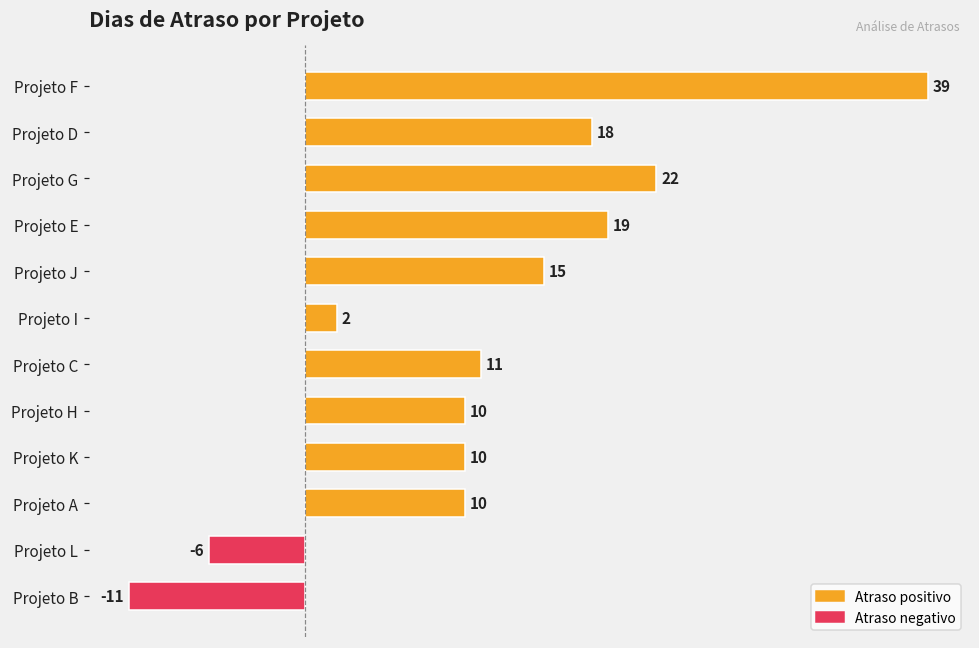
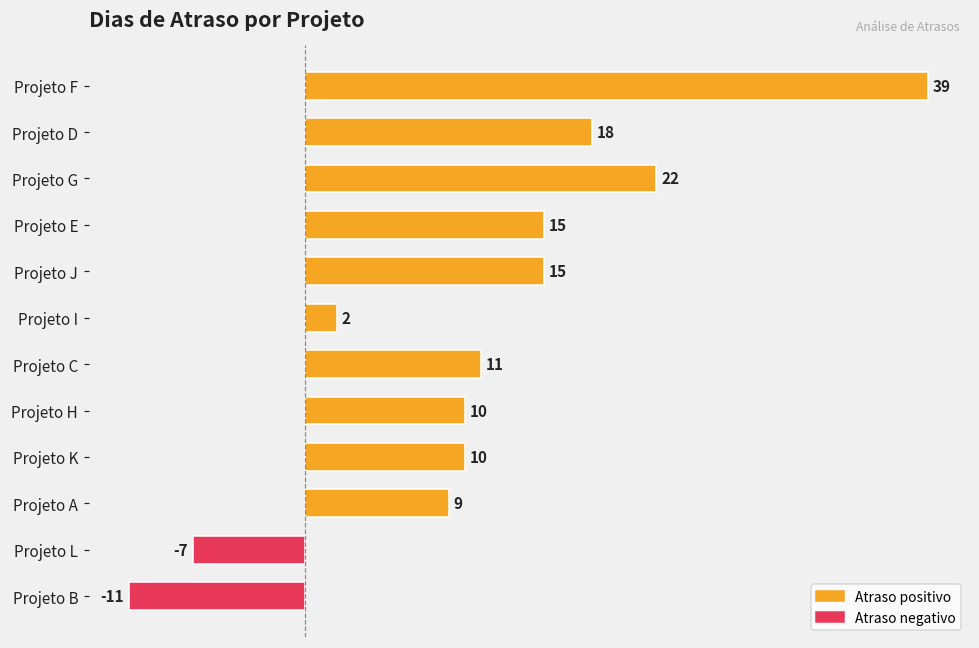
  {
    "Projeto F": 39,
    "Projeto D": 18,
    "Projeto G": 22,
-   "Projeto E": 19,
+   "Projeto E": 15,
    "Projeto J": 15,
    "Projeto I": 2,
    "Projeto C": 11,
    "Projeto H": 10,
    "Projeto K": 10,
-   "Projeto A": 10,
-   "Projeto L": -6,
+   "Projeto A": 9,
+   "Projeto L": -7,
    "Projeto B": -11
  }
